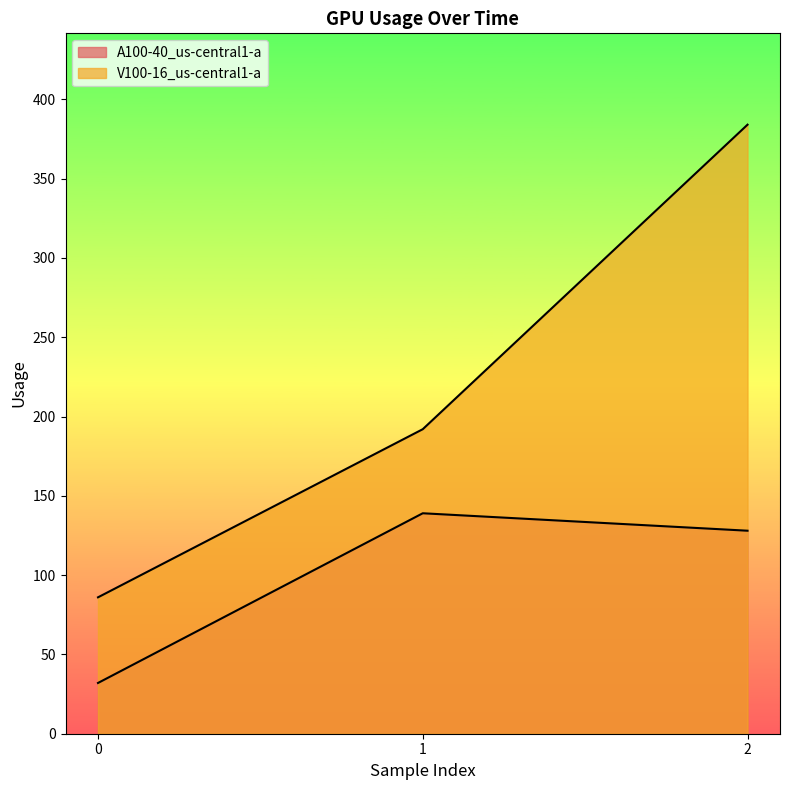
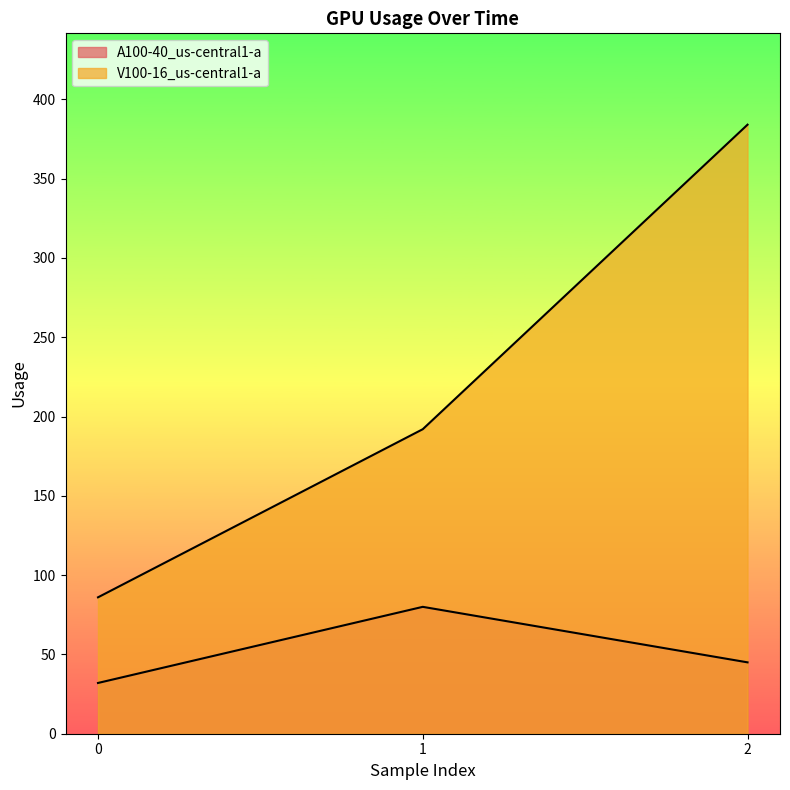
  {
    "A100-40_us-central1-a": {
      "0": 32,
-     "1": 139,
-     "2": 128
+     "1": 80,
+     "2": 45
    },
    "V100-16_us-central1-a": {
      "0": 86,
      "1": 192,
      "2": 384
    }
  }
